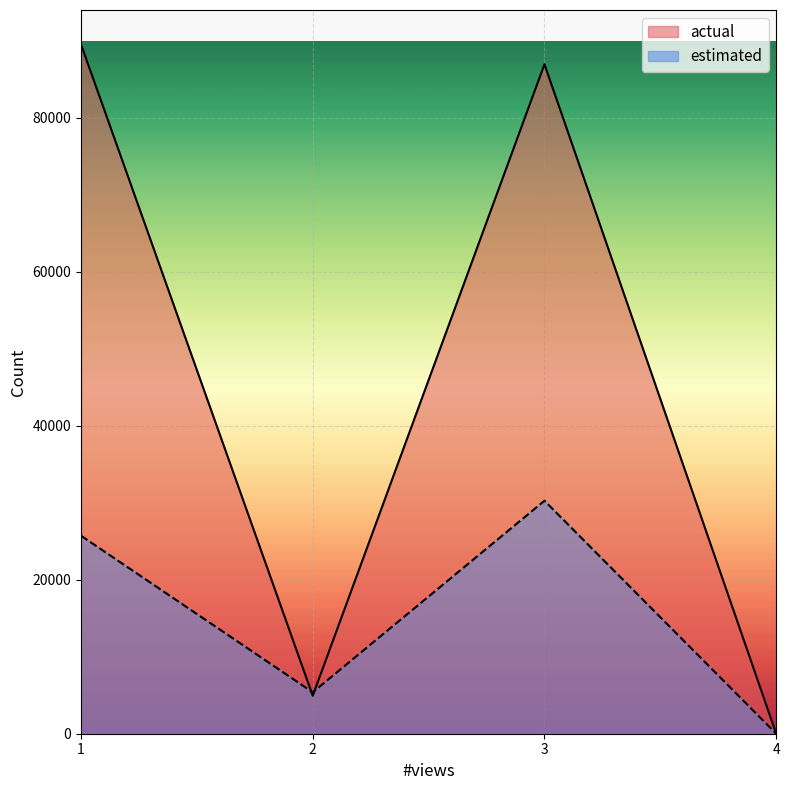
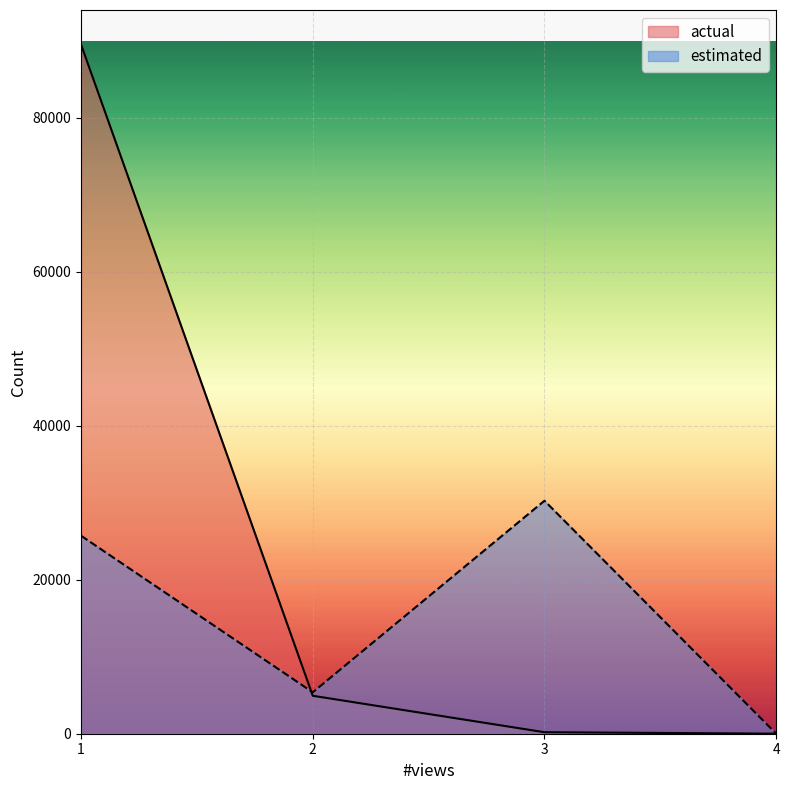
  {
    "actual": {
      "1": 90000,
      "2": 5000,
-     "3": 87000
+     "3": 0
    },
    "estimated": {
      "1": 26000,
      "2": 5000,
      "3": 30000
    }
  }
